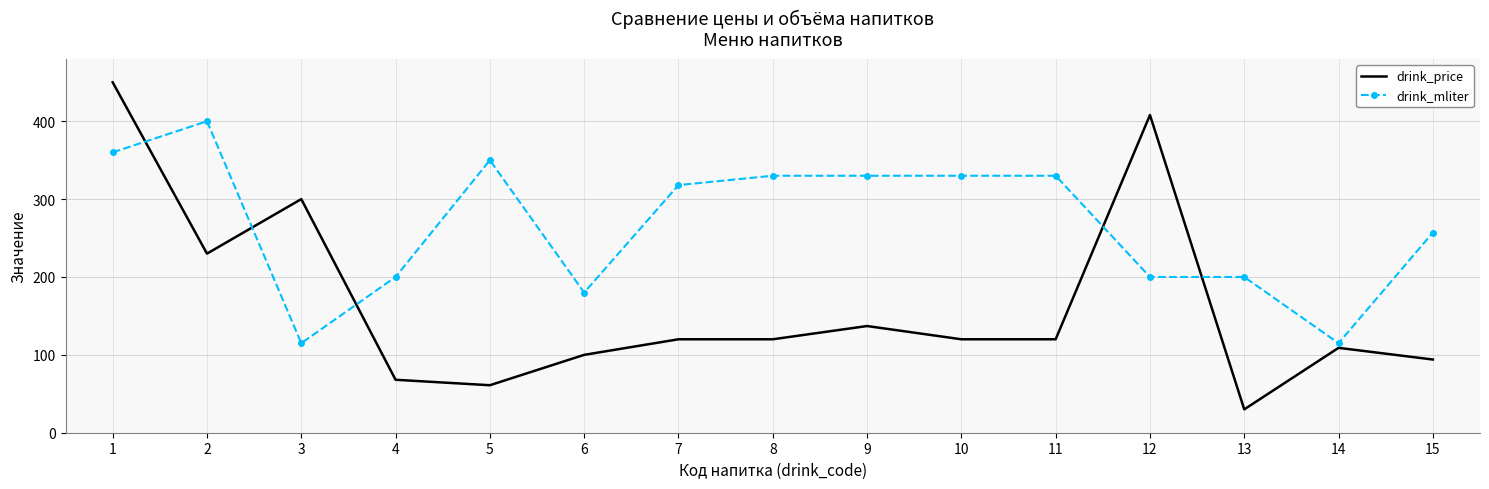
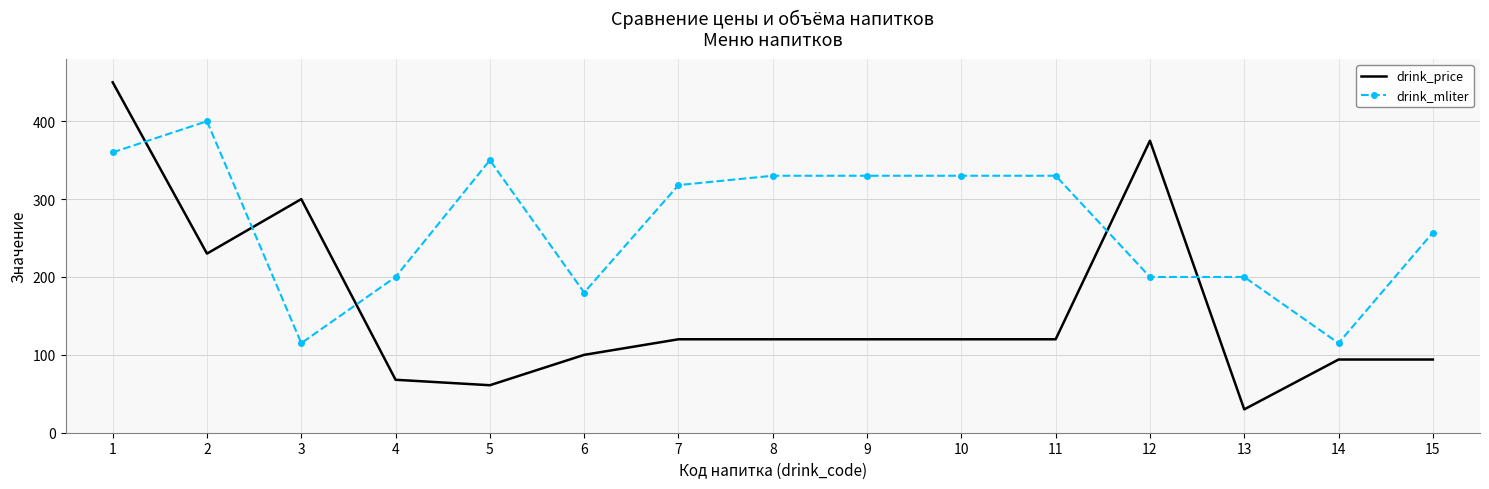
  {
    "drink_price": {
      "1": 450,
      "2": 230,
      "3": 300,
      "4": 70,
      "5": 60,
      "6": 100,
      "7": 120,
      "8": 120,
-     "9": 140,
+     "9": 120,
      "10": 120,
      "11": 120,
-     "12": 410,
+     "12": 380,
      "13": 30,
-     "14": 110,
+     "14": 90,
      "15": 90
    },
    "drink_mliter": {
      "1": 360,
      "2": 400,
      "3": 120,
      "4": 200,
      "5": 350,
      "6": 180,
      "7": 320,
      "8": 330,
      "9": 330,
      "10": 330,
      "11": 330,
      "12": 200,
      "13": 200,
      "14": 120,
      "15": 260
    }
  }
